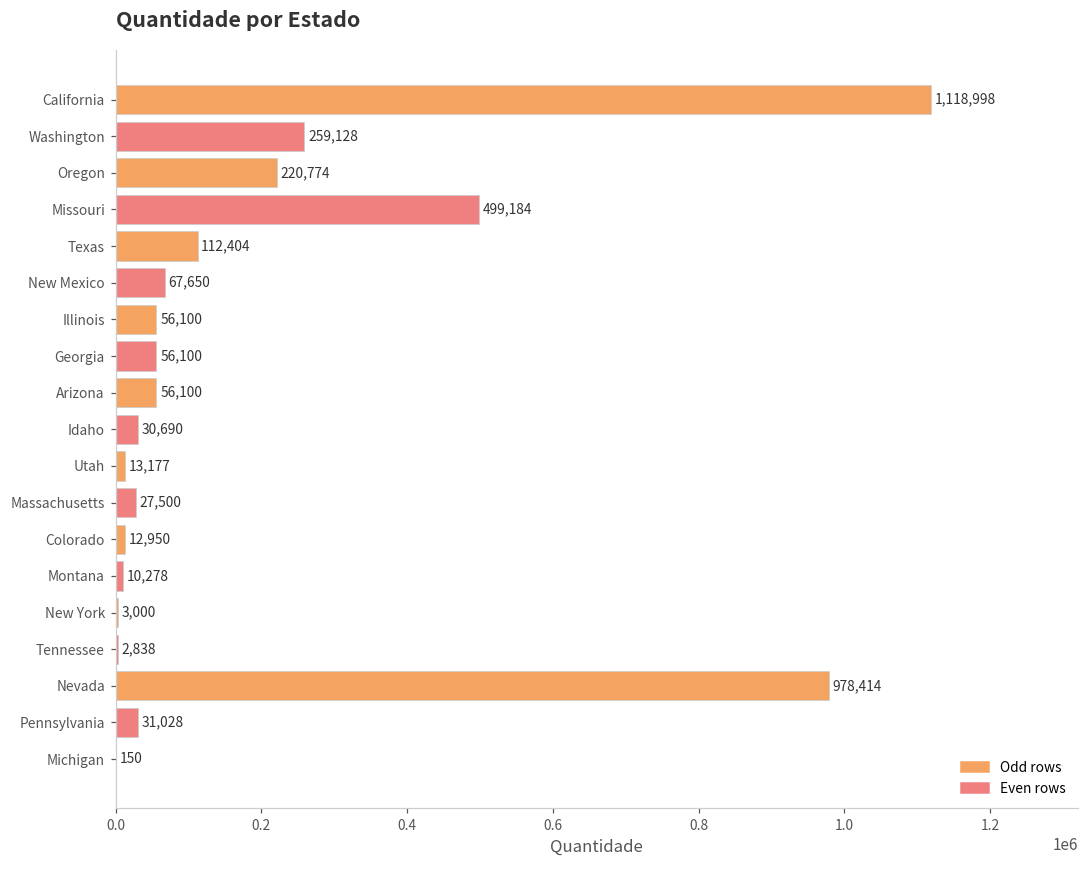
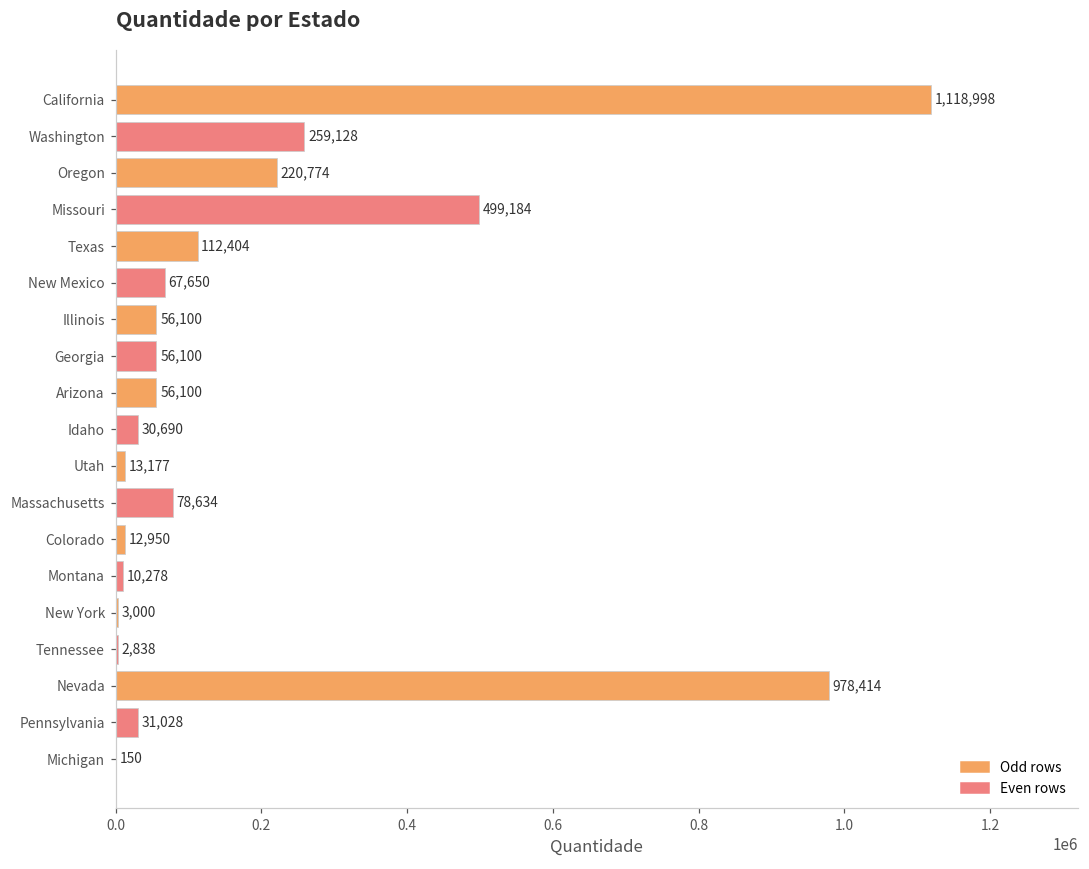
  {
    "California": "1,118,998",
    "Washington": "259,128",
    "Oregon": "220,774",
    "Missouri": "499,184",
    "Texas": "112,404",
    "New Mexico": "67,650",
    "Illinois": "56,100",
    "Georgia": "56,100",
    "Arizona": "56,100",
    "Idaho": "30,690",
    "Utah": "13,177",
-   "Massachusetts": "27,500",
+   "Massachusetts": "78,634",
    "Colorado": "12,950",
    "Montana": "10,278",
    "New York": "3,000",
    "Tennessee": "2,838",
    "Nevada": "978,414",
    "Pennsylvania": "31,028",
    "Michigan": "150"
  }
